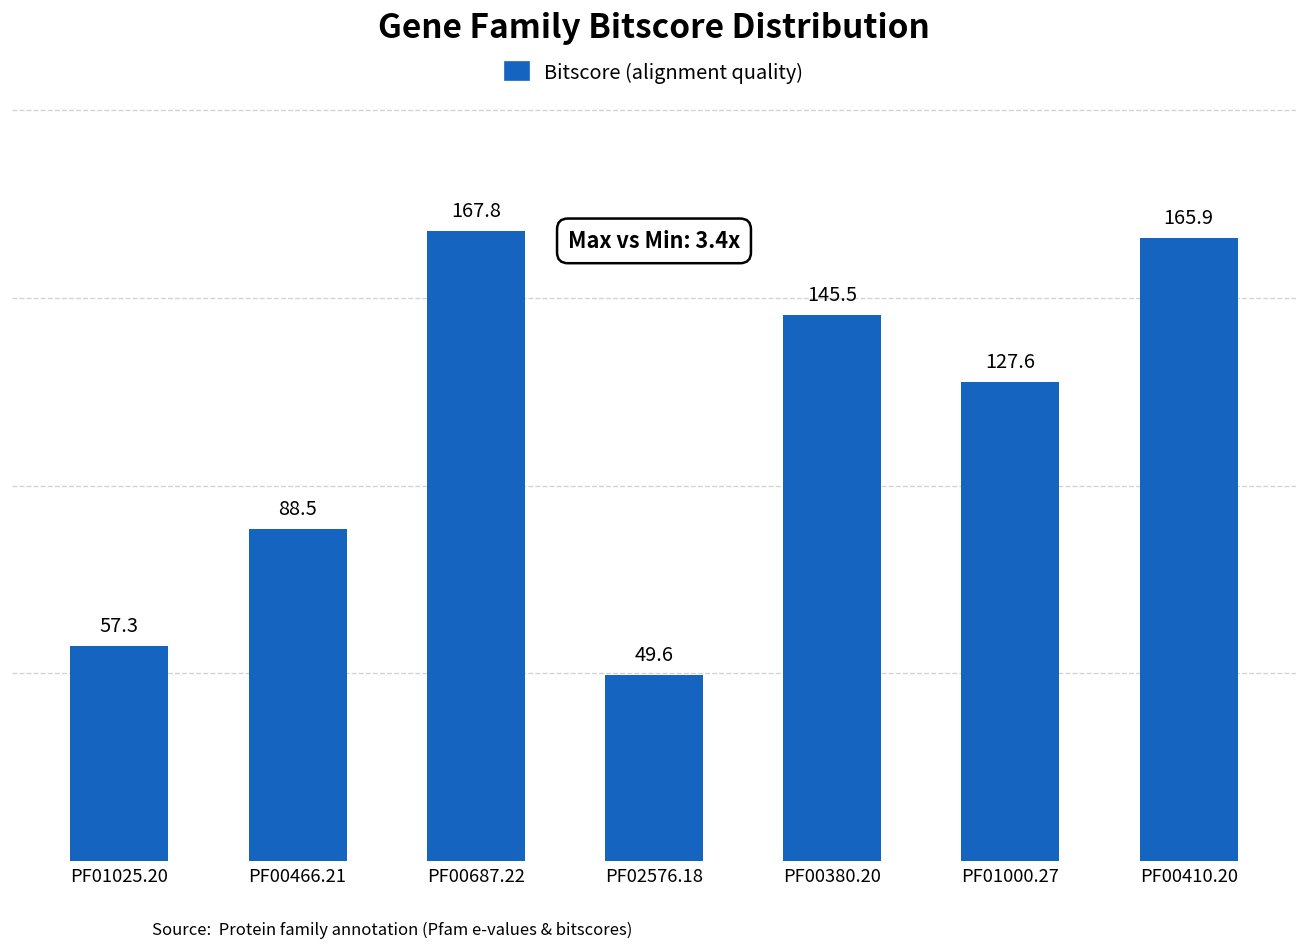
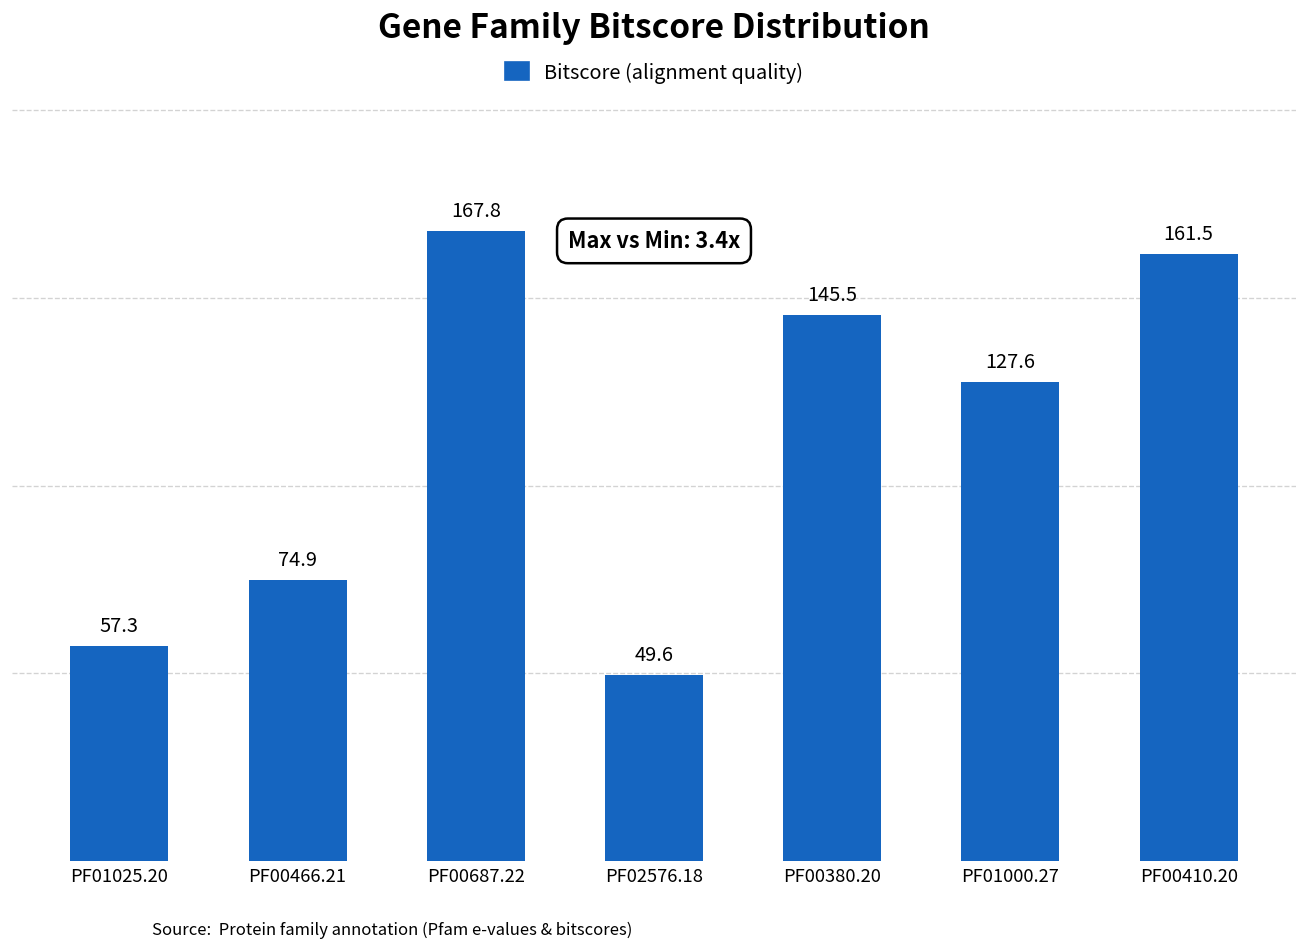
  {
    "PF01025.20": 57.3,
-   "PF00466.21": 88.5,
+   "PF00466.21": 74.9,
    "PF00687.22": 167.8,
    "PF02576.18": 49.6,
    "PF00380.20": 145.5,
    "PF01000.27": 127.6,
-   "PF00410.20": 165.9
+   "PF00410.20": 161.5
  }
